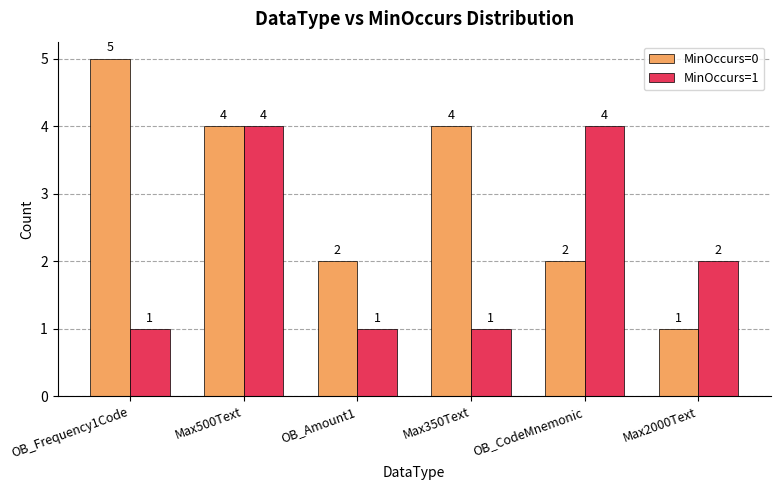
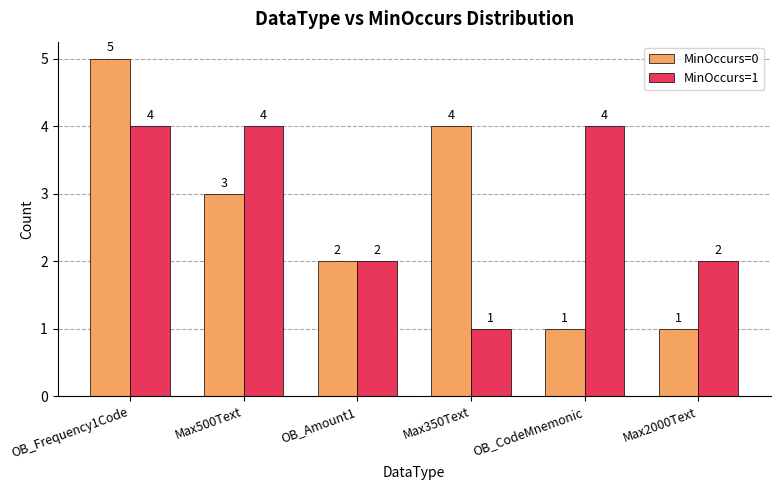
  {
    "MinOccurs=0": {
      "OB_Frequency1Code": 5,
-     "Max500Text": 4,
+     "Max500Text": 3,
      "OB_Amount1": 2,
      "Max350Text": 4,
-     "OB_CodeMnemonic": 2,
+     "OB_CodeMnemonic": 1,
      "Max2000Text": 1
    },
    "MinOccurs=1": {
-     "OB_Frequency1Code": 1,
+     "OB_Frequency1Code": 4,
      "Max500Text": 4,
-     "OB_Amount1": 1,
+     "OB_Amount1": 2,
      "Max350Text": 1,
      "OB_CodeMnemonic": 4,
      "Max2000Text": 2
    }
  }
